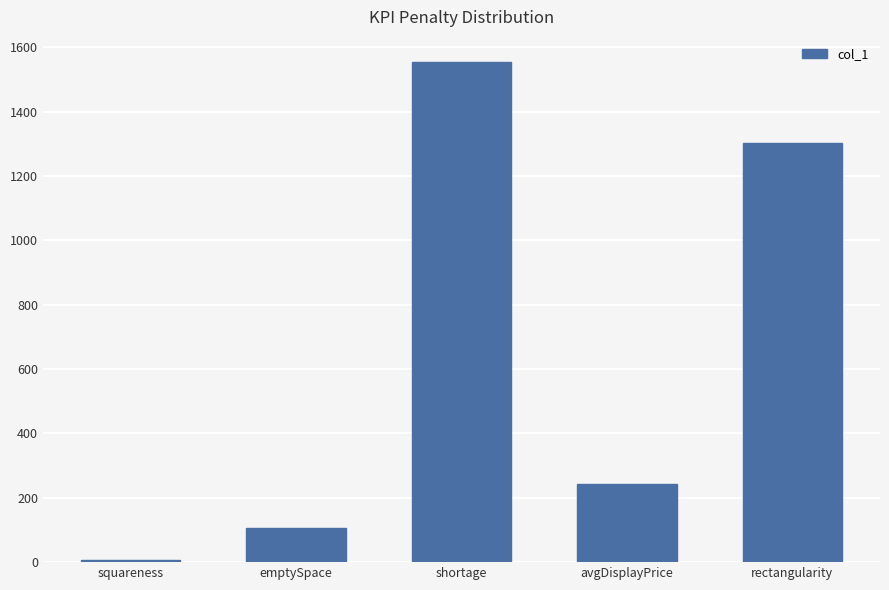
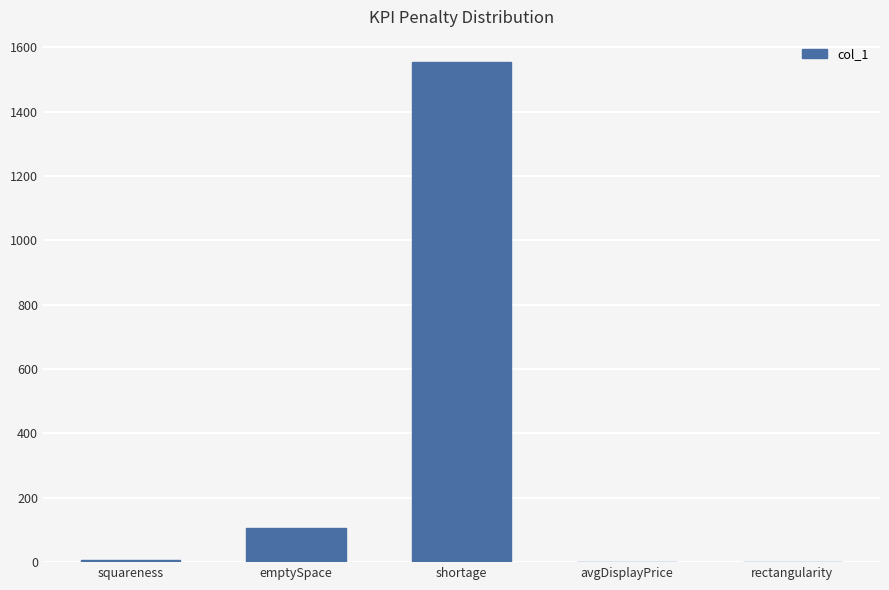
  {
    "emptySpace": 110,
    "shortage": 1560,
-   "avgDisplayPrice": 240,
-   "rectangularity": 1300
+   "avgDisplayPrice": 0,
+   "rectangularity": 0
  }
